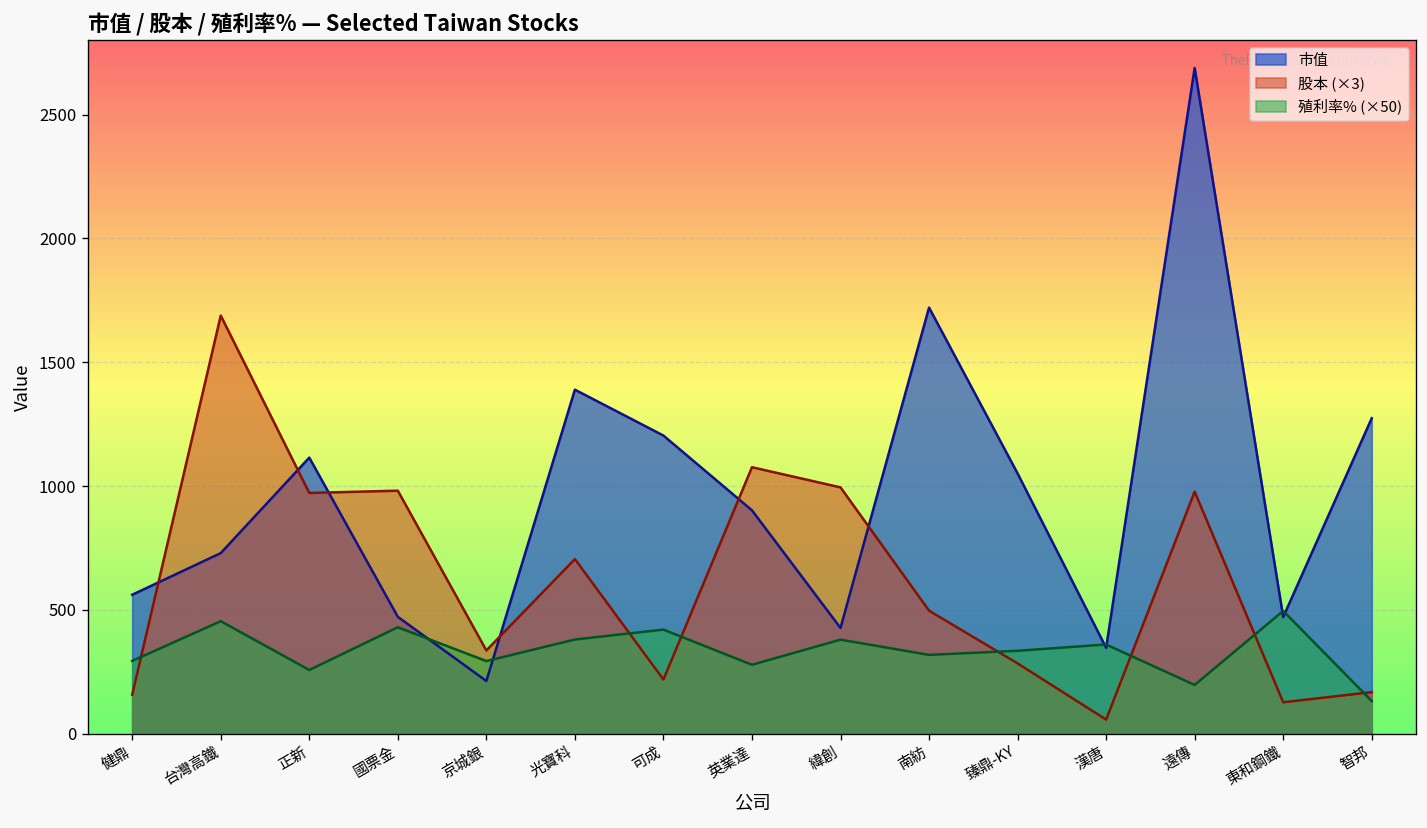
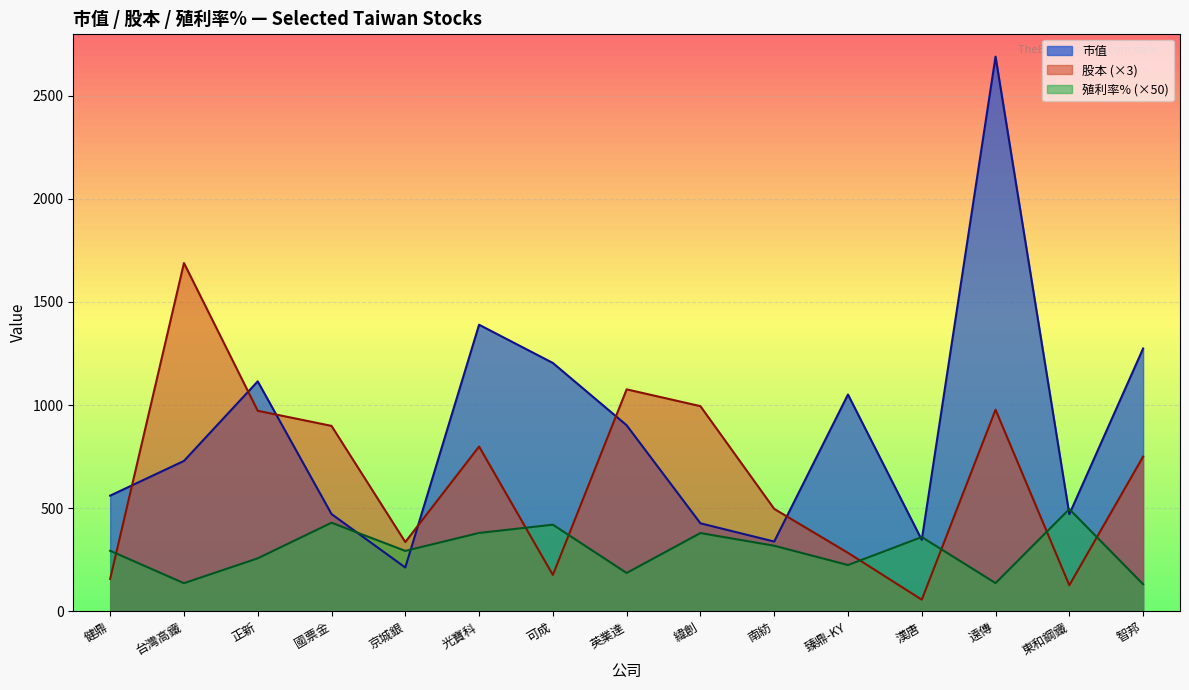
  {
    "市值": {
      "健鼎": 560,
      "台灣高鐵": 730,
      "正新": 1120,
      "國票金": 470,
      "京城銀": 210,
      "光寶科": 1390,
      "可成": 1200,
      "英業達": 900,
      "緯創": 430,
-     "南紡": 1720,
+     "南紡": 340,
      "臻鼎-KY": 1050,
      "漢唐": 350,
      "遠傳": 2690,
      "東和鋼鐵": 470,
      "智邦": 1270
    },
    "股本 (×3)": {
      "健鼎": 160,
      "台灣高鐵": 1690,
      "正新": 970,
-     "國票金": 980,
+     "國票金": 900,
      "京城銀": 340,
-     "光寶科": 710,
-     "可成": 220,
+     "光寶科": 800,
+     "可成": 180,
      "英業達": 1080,
      "緯創": 990,
      "南紡": 500,
      "臻鼎-KY": 280,
      "漢唐": 60,
      "遠傳": 980,
      "東和鋼鐵": 130,
-     "智邦": 170
+     "智邦": 750
    },
    "殖利率% (×50)": {
      "健鼎": 290,
-     "台灣高鐵": 450,
+     "台灣高鐵": 140,
      "正新": 260,
      "國票金": 430,
      "京城銀": 290,
      "光寶科": 380,
      "可成": 420,
-     "英業達": 280,
+     "英業達": 190,
      "緯創": 380,
      "南紡": 320,
-     "臻鼎-KY": 340,
+     "臻鼎-KY": 230,
      "漢唐": 360,
-     "遠傳": 200,
+     "遠傳": 140,
      "東和鋼鐵": 500,
      "智邦": 130
    }
  }
